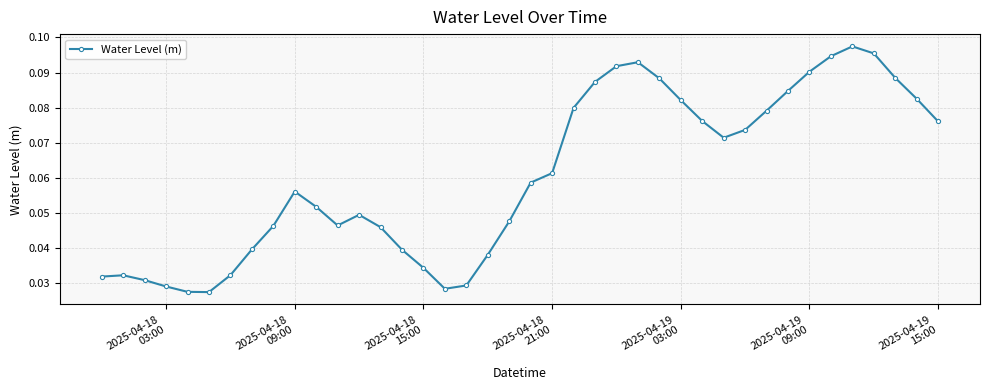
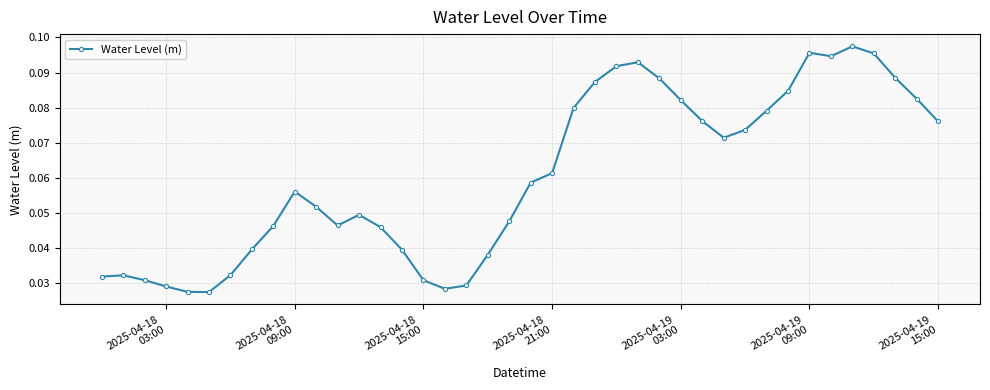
  {
    "2025-04-18 03:00": 0.029,
    "2025-04-18 09:00": 0.056,
-   "2025-04-18 15:00": 0.034,
+   "2025-04-18 15:00": 0.031,
    "2025-04-18 21:00": 0.061,
    "2025-04-19 03:00": 0.082,
-   "2025-04-19 09:00": 0.090,
+   "2025-04-19 09:00": 0.096,
    "2025-04-19 15:00": 0.076
  }
